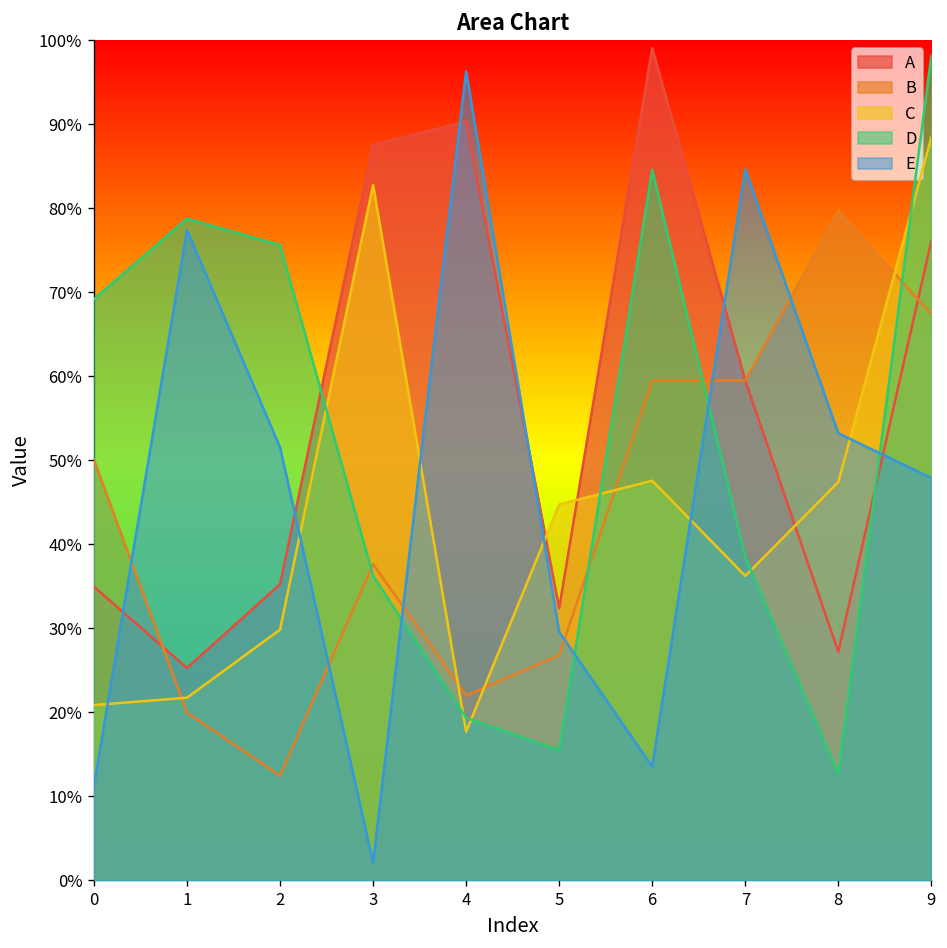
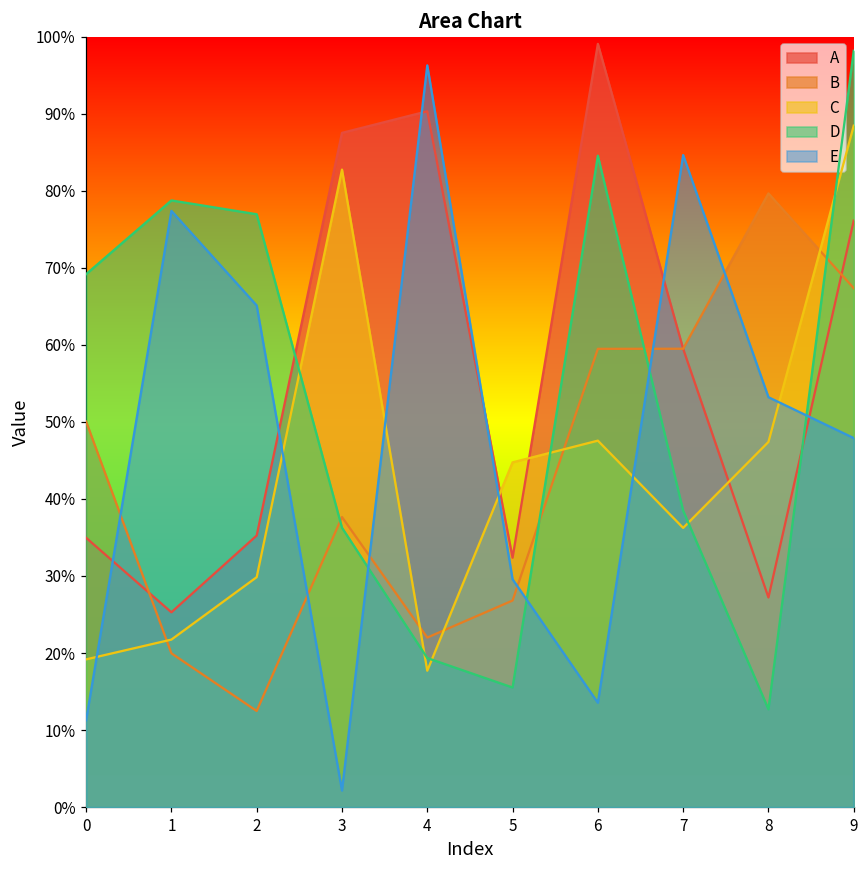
  {
    "C": {
-     "0": "21%",
+     "0": "19%",
      "1": "22%",
      "2": "30%",
      "3": "83%",
      "4": "18%",
      "5": "45%",
      "6": "48%",
      "7": "36%",
      "8": "47%",
      "9": "88%"
    },
    "D": {
      "0": "69%",
      "1": "79%",
-     "2": "76%",
+     "2": "77%",
      "3": "36%",
      "4": "19%",
      "5": "16%",
      "6": "85%",
      "7": "38%",
      "8": "13%",
      "9": "98%"
    },
    "E": {
      "0": "11%",
      "1": "77%",
-     "2": "52%",
+     "2": "65%",
      "4": "96%",
      "5": "30%",
      "6": "14%",
      "7": "85%",
      "8": "53%",
      "9": "48%"
    }
  }
